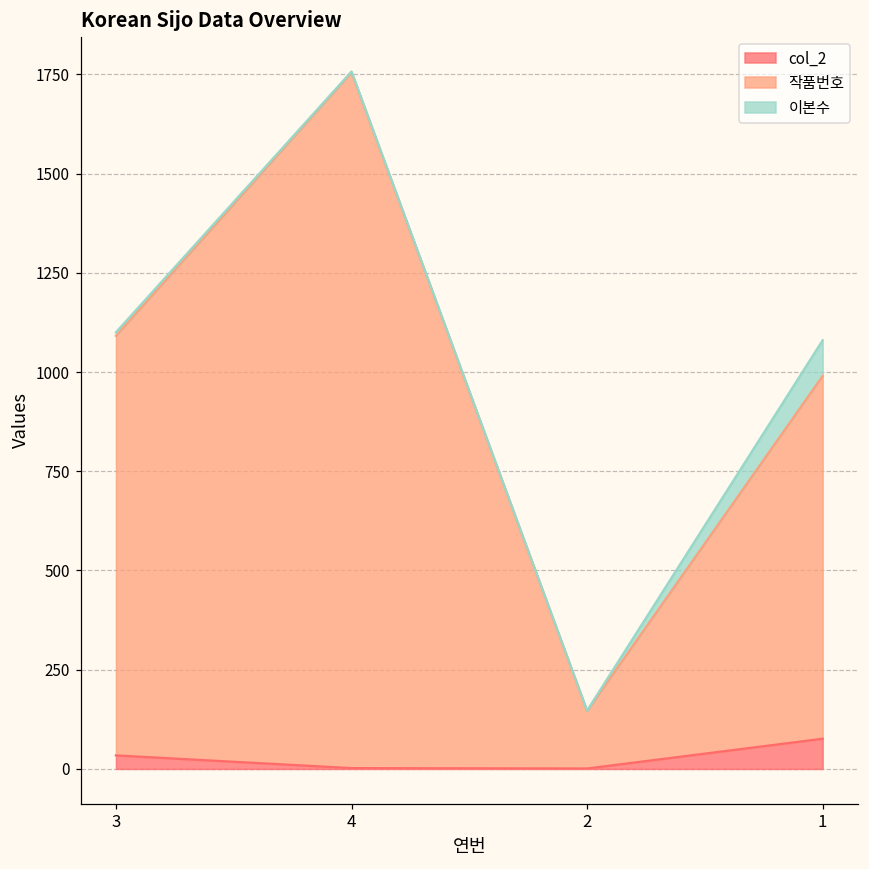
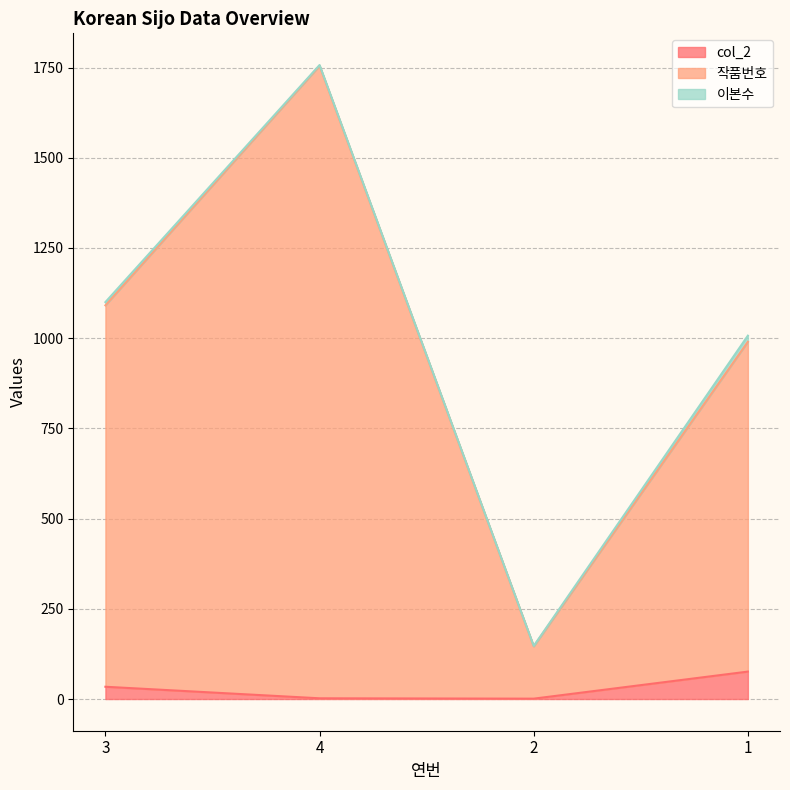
  {
    "이본수": {
      "3": 10,
-     "1": 90
+     "1": 20
    }
  }
